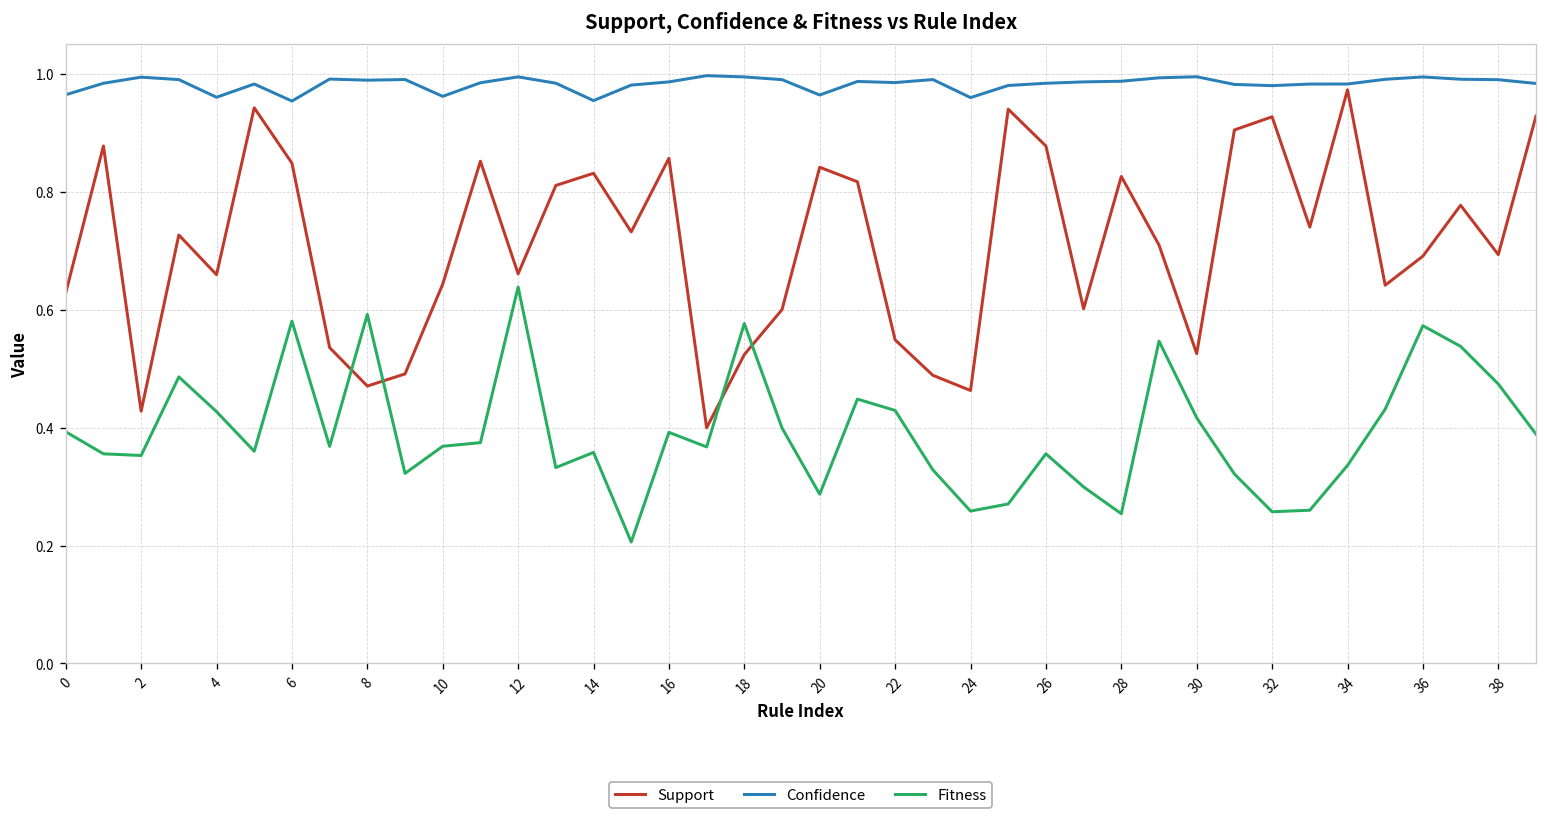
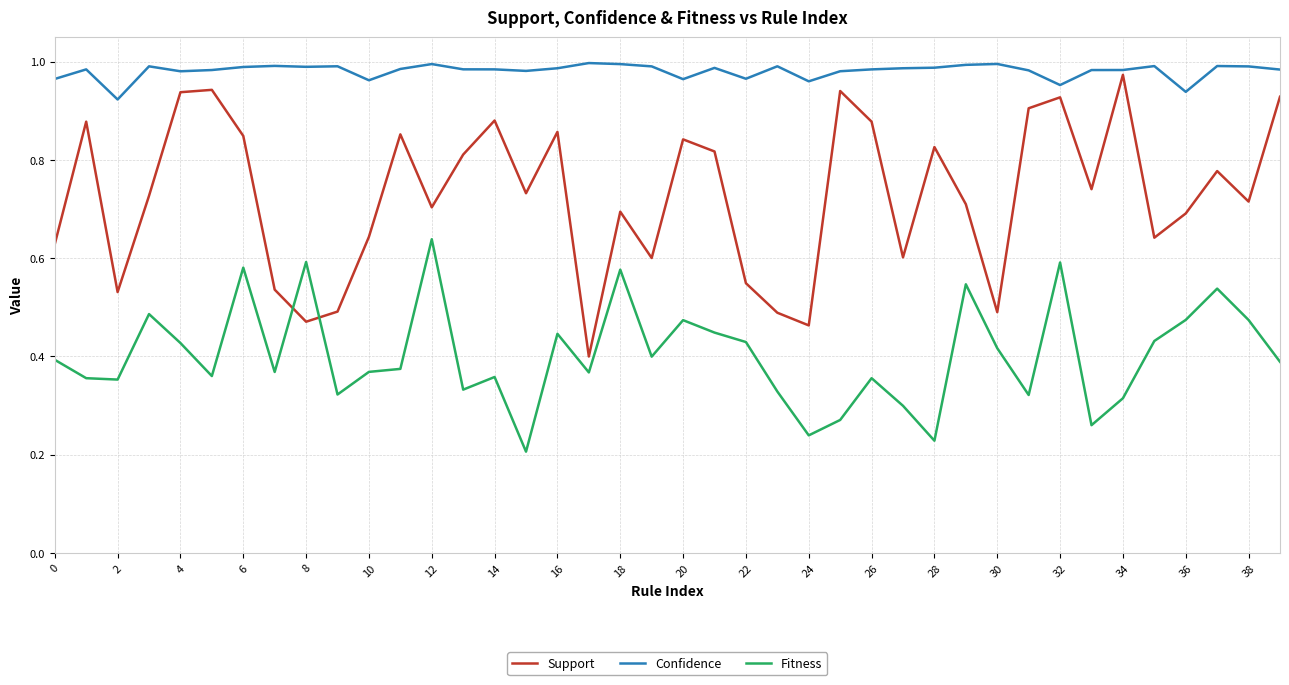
  {
    "Support": {
      "0": 0.63,
-     "2": 0.43,
-     "4": 0.66,
+     "2": 0.53,
+     "4": 0.94,
      "6": 0.85,
      "8": 0.47,
      "10": 0.64,
-     "12": 0.66,
-     "14": 0.83,
+     "12": 0.70,
+     "14": 0.88,
      "16": 0.86,
-     "18": 0.52,
+     "18": 0.69,
      "20": 0.84,
      "22": 0.55,
      "24": 0.46,
      "26": 0.88,
      "28": 0.83,
-     "30": 0.53,
+     "30": 0.49,
      "32": 0.93,
      "34": 0.97,
      "36": 0.69,
-     "38": 0.69
+     "38": 0.72
    },
    "Confidence": {
      "0": 0.96,
-     "2": 0.99,
-     "4": 0.96,
-     "6": 0.95,
+     "2": 0.92,
+     "4": 0.98,
+     "6": 0.99,
      "8": 0.99,
      "10": 0.96,
      "12": 1.00,
-     "14": 0.95,
+     "14": 0.98,
      "16": 0.99,
      "18": 0.99,
      "20": 0.96,
-     "22": 0.99,
+     "22": 0.97,
      "24": 0.96,
      "26": 0.98,
      "28": 0.99,
      "30": 1.00,
-     "32": 0.98,
+     "32": 0.95,
      "34": 0.98,
-     "36": 0.99,
+     "36": 0.94,
      "38": 0.99
    },
    "Fitness": {
      "0": 0.39,
      "2": 0.35,
      "4": 0.43,
      "6": 0.58,
      "8": 0.59,
      "10": 0.37,
      "12": 0.64,
      "14": 0.36,
-     "16": 0.39,
+     "16": 0.45,
      "18": 0.58,
-     "20": 0.29,
+     "20": 0.47,
      "22": 0.43,
-     "24": 0.26,
+     "24": 0.24,
      "26": 0.36,
-     "28": 0.25,
+     "28": 0.23,
      "30": 0.42,
-     "32": 0.26,
-     "34": 0.34,
-     "36": 0.57,
+     "32": 0.59,
+     "34": 0.31,
+     "36": 0.47,
      "38": 0.47
    }
  }
